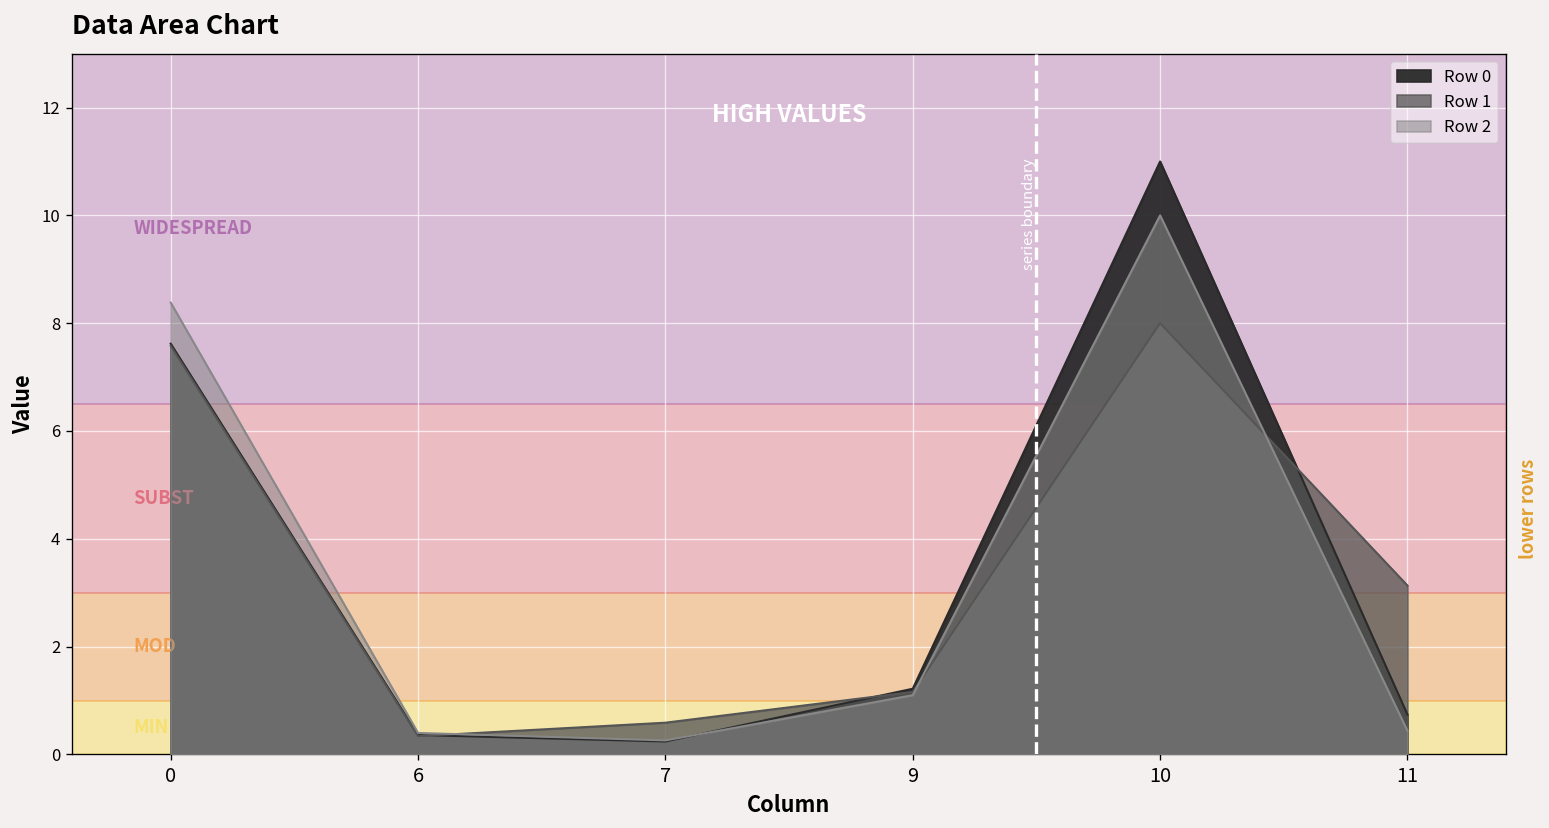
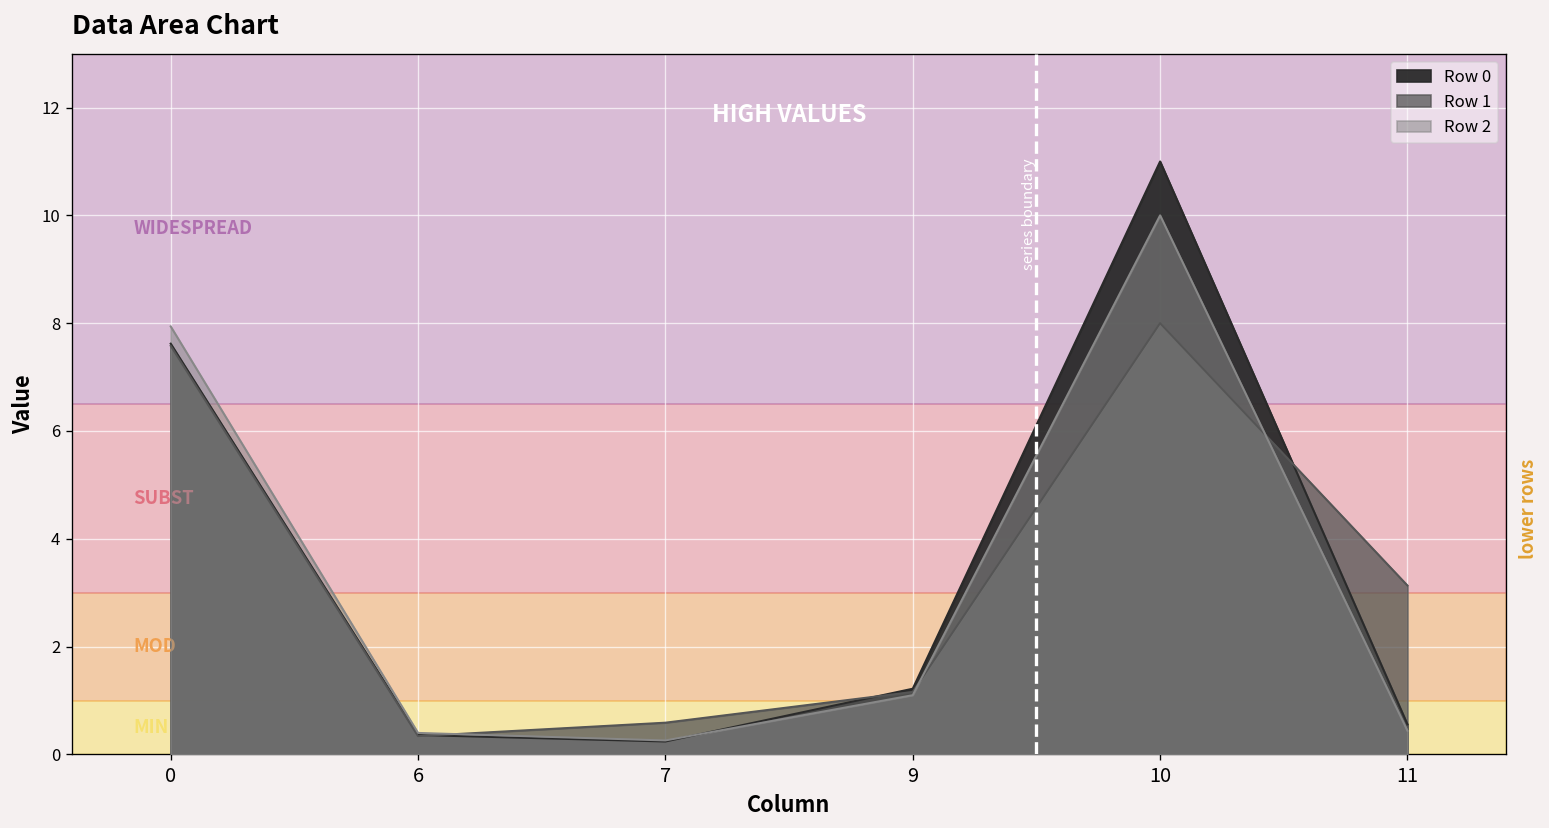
  {
    "Row 0": {
      "9": 1.2,
      "10": 11.0,
-     "11": 0.7
+     "11": 0.6
    },
    "Row 1": {
      "7": 0.6,
      "9": 1.2,
      "10": 8.0,
      "11": 3.1
    },
    "Row 2": {
-     "0": 8.4,
+     "0": 7.9,
      "9": 1.1,
      "10": 10.0,
      "11": 0.4
    }
  }
